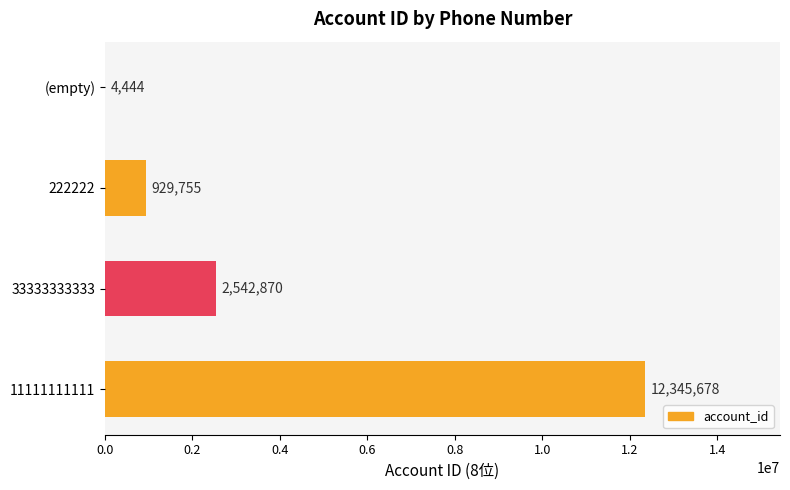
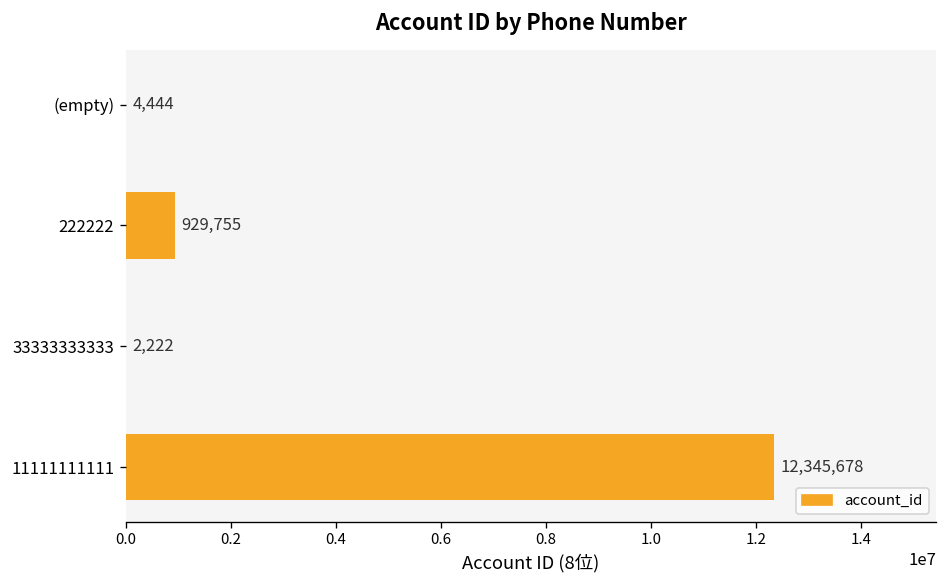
  {
    "(empty)": "4,444",
    "222222": "929,755",
-   "33333333333": "2,542,870",
+   "33333333333": "2,222",
    "11111111111": "12,345,678"
  }
